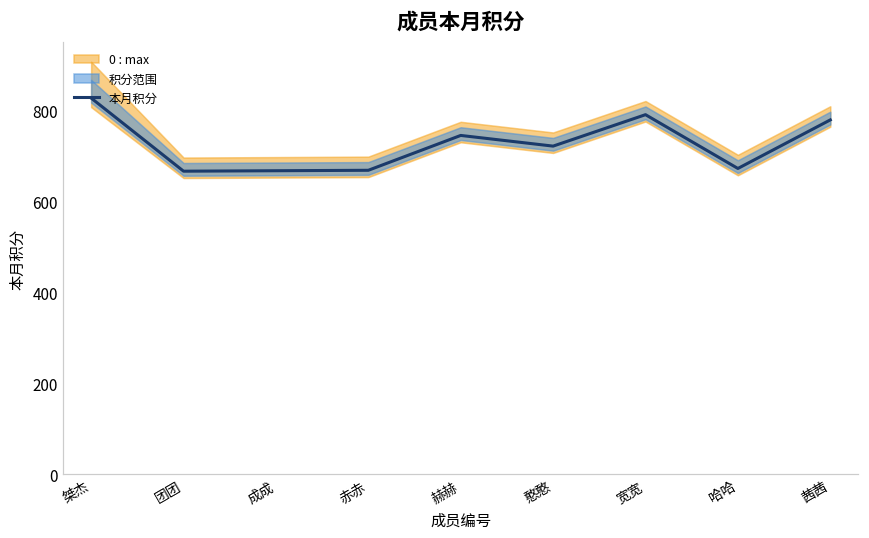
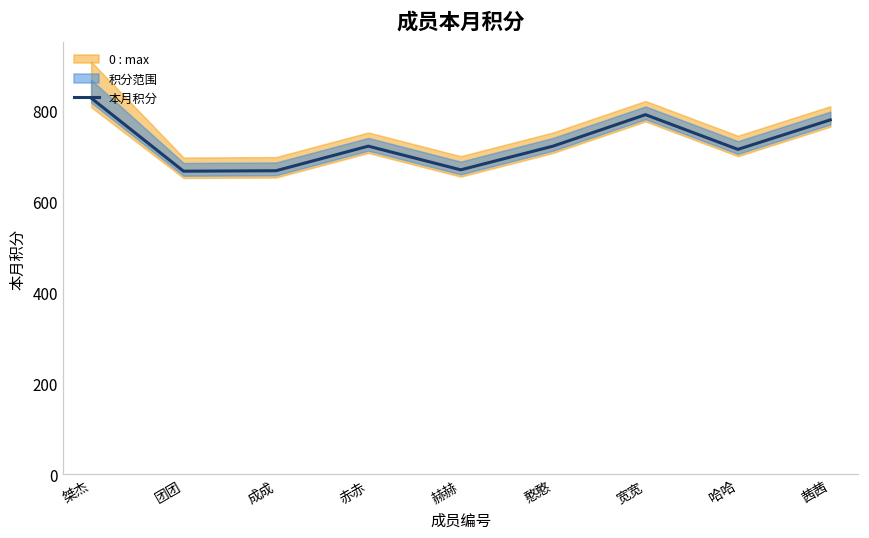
  {
    "本月积分": {
      "桀杰": 830,
      "团团": 670,
      "成成": 670,
-     "赤赤": 670,
-     "赫赫": 750,
+     "赤赤": 720,
+     "赫赫": 670,
      "憨憨": 720,
      "宽宽": 790,
-     "哈哈": 670,
+     "哈哈": 710,
      "茜茜": 780
    }
  }
